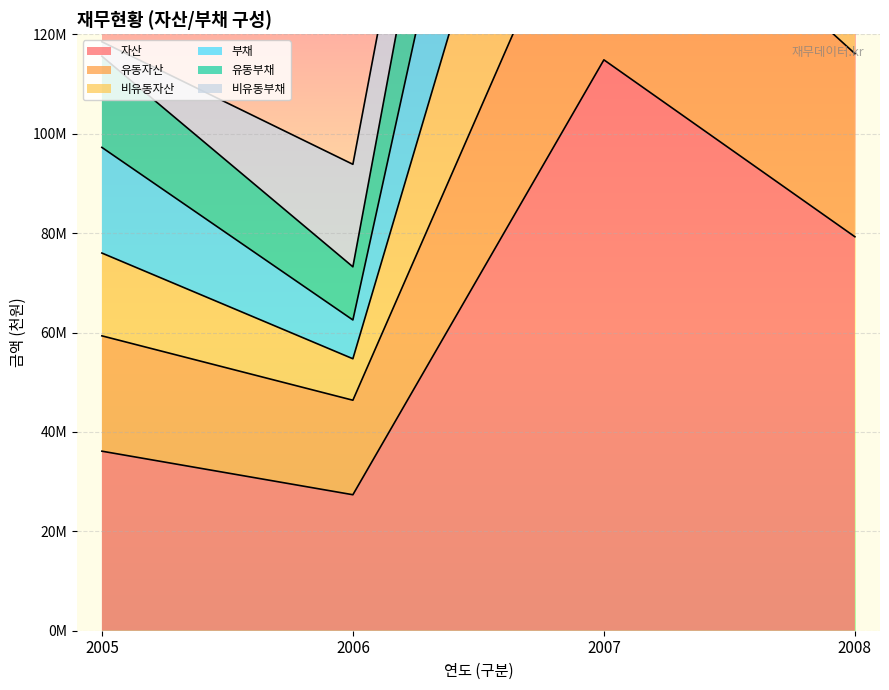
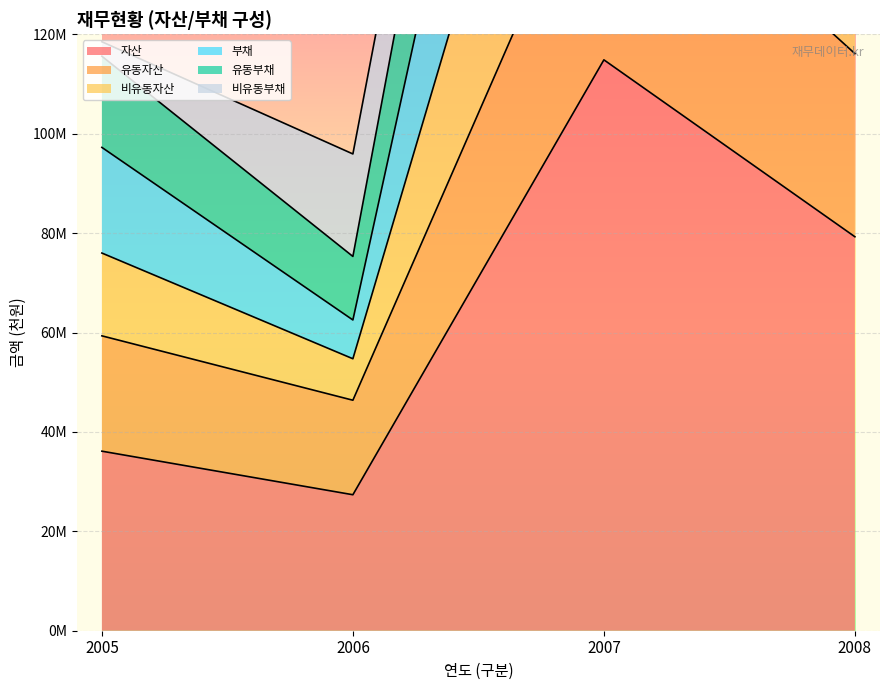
  {
    "자산": {
      "2005": 36000000,
      "2006": 27000000,
      "2007": 115000000,
      "2008": 79000000
    },
    "부채": {
      "2005": 21000000,
      "2006": 8000000
    },
    "유동부채": {
-     "2006": 11000000
+     "2006": 13000000
    },
    "비유동부채": {
      "2006": 21000000
    }
  }
